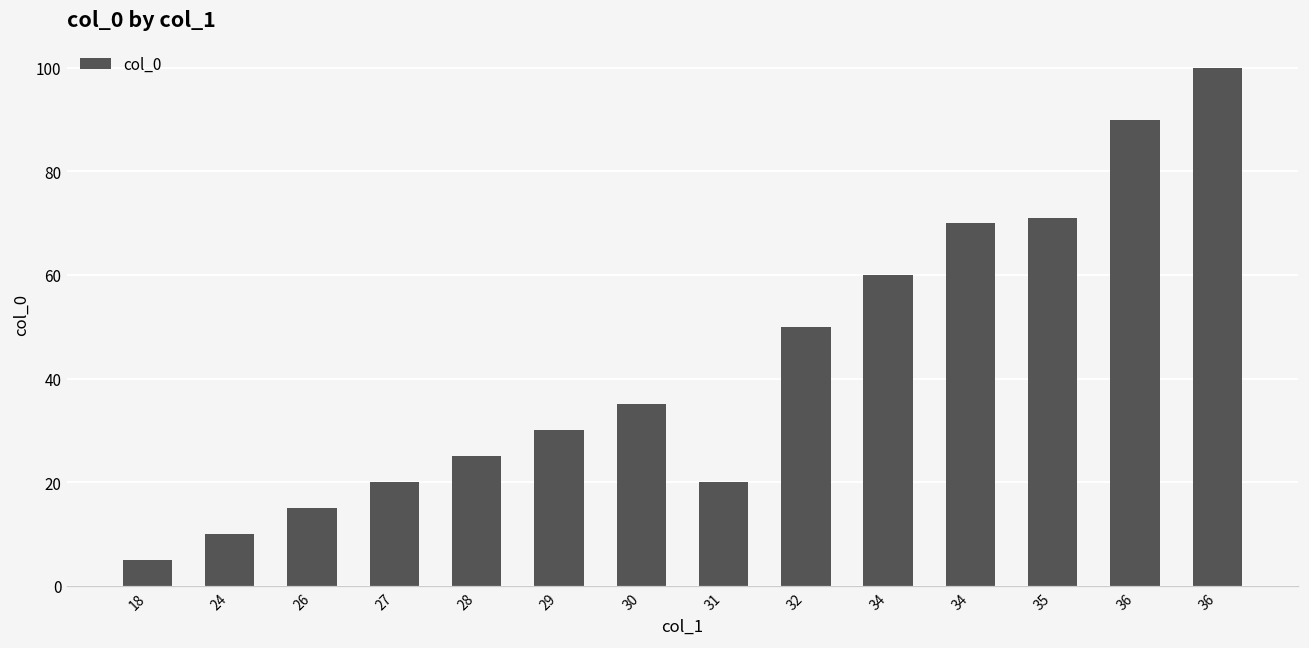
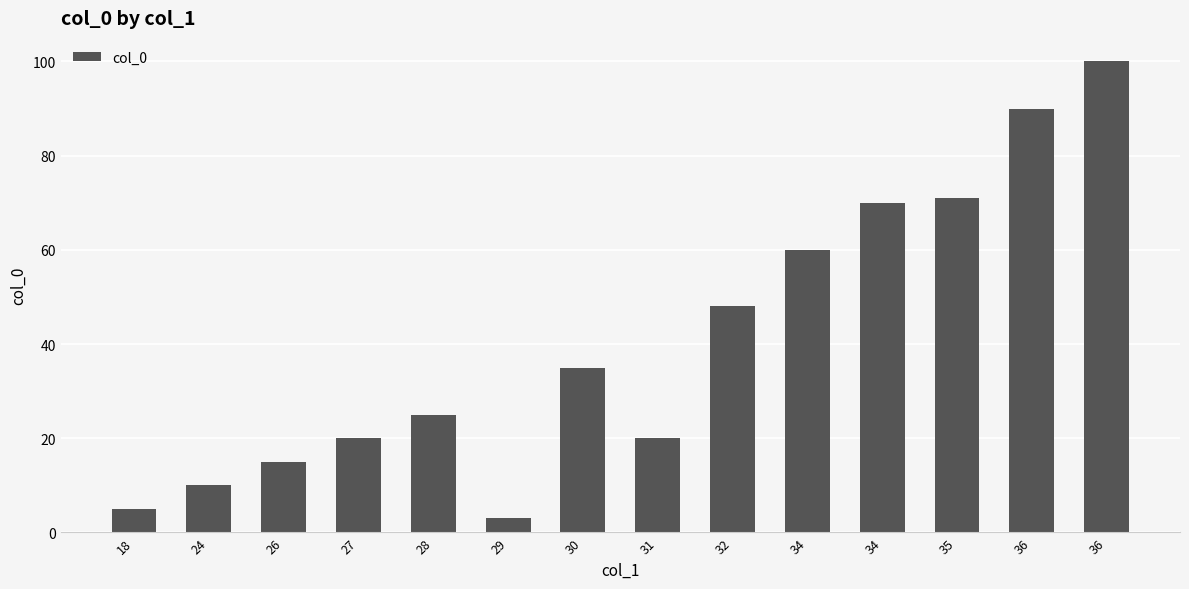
  {
    "18": 5,
    "24": 10,
    "26": 15,
    "27": 20,
    "28": 25,
-   "29": 30,
+   "29": 3,
    "30": 35,
    "31": 20,
-   "32": 50,
+   "32": 48,
    "35": 71
  }
